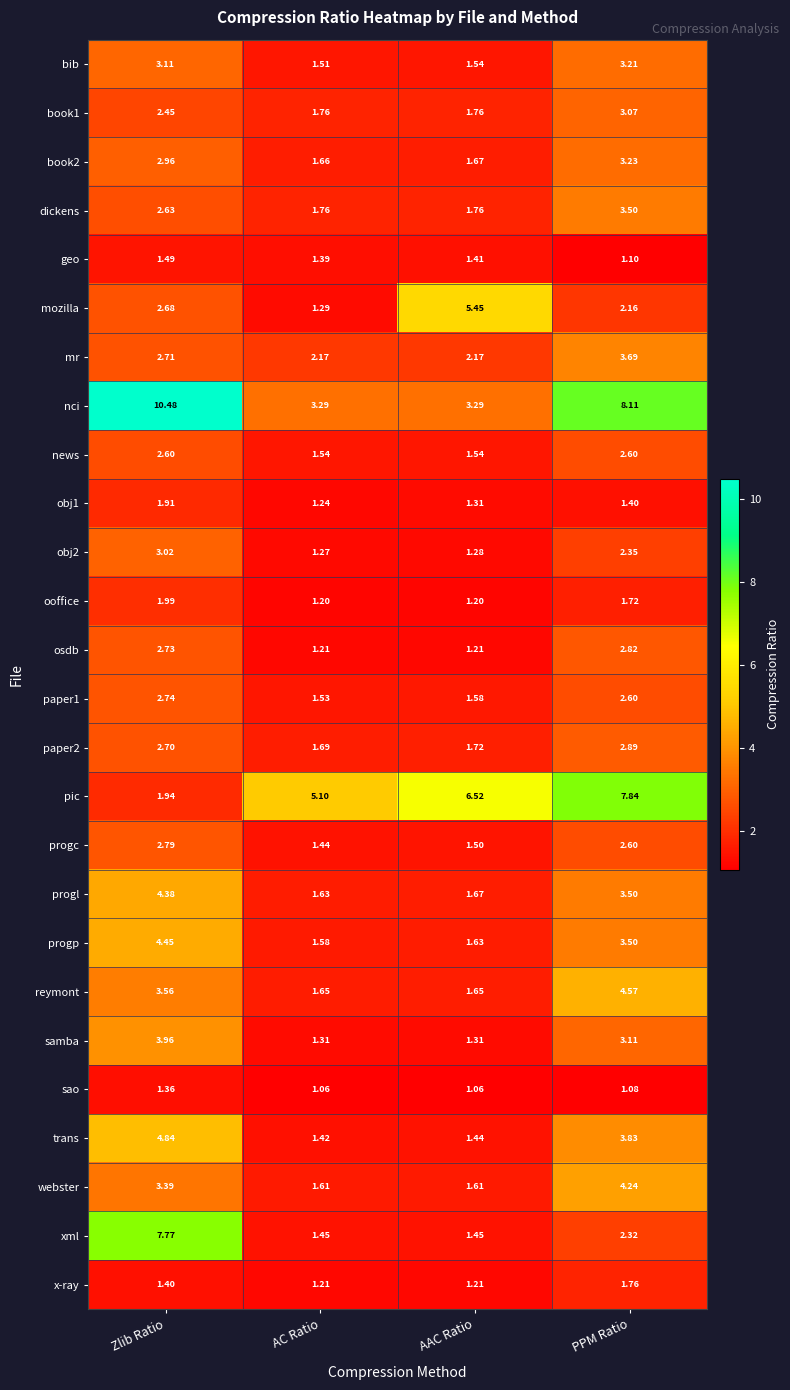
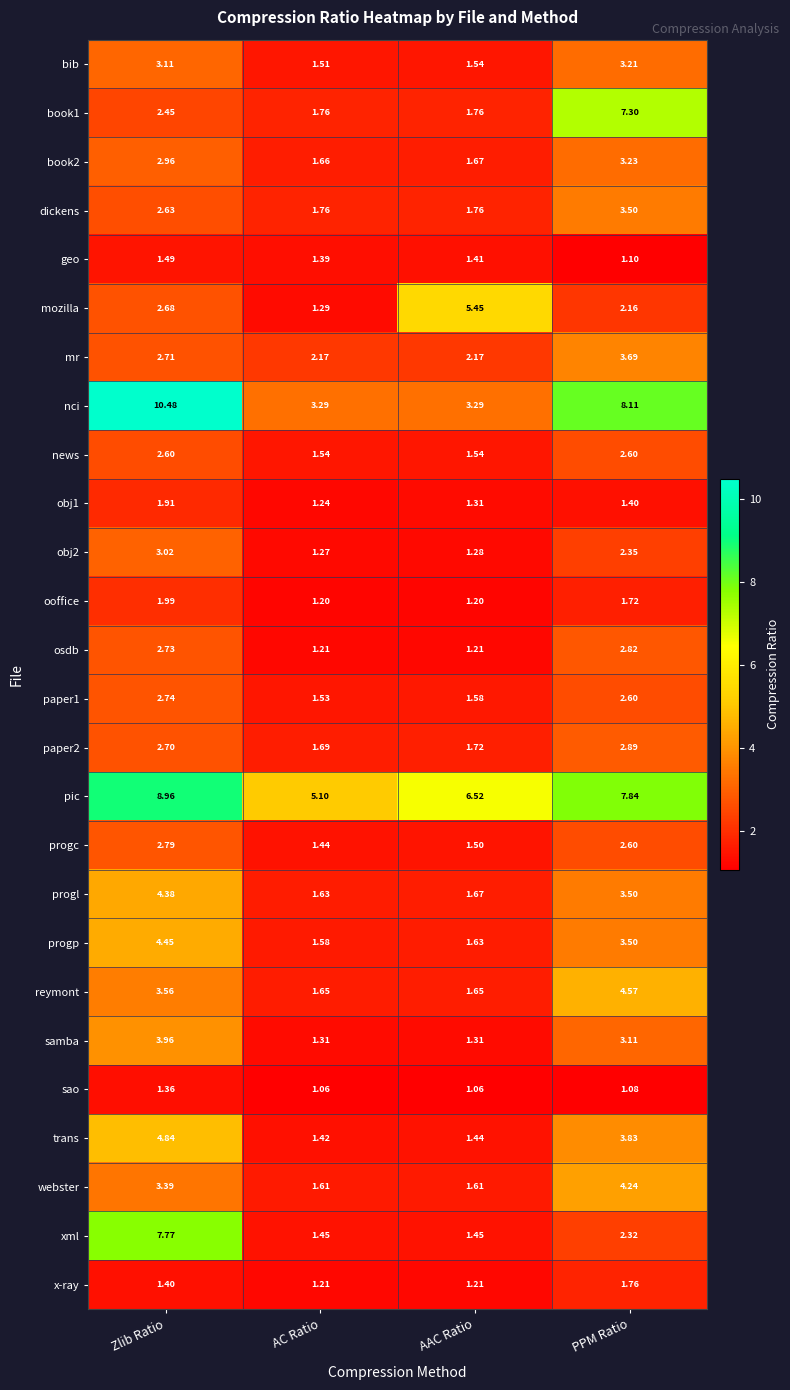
  {
    "bib": {
      "Zlib Ratio": 3.11,
      "AC Ratio": 1.51,
      "AAC Ratio": 1.54,
      "PPM Ratio": 3.21
    },
    "book1": {
      "Zlib Ratio": 2.45,
      "AC Ratio": 1.76,
      "AAC Ratio": 1.76,
-     "PPM Ratio": 3.07
+     "PPM Ratio": 7.30
    },
    "book2": {
      "Zlib Ratio": 2.96,
      "AC Ratio": 1.66,
      "AAC Ratio": 1.67,
      "PPM Ratio": 3.23
    },
    "dickens": {
      "Zlib Ratio": 2.63,
      "AC Ratio": 1.76,
      "AAC Ratio": 1.76,
      "PPM Ratio": 3.50
    },
    "geo": {
      "Zlib Ratio": 1.49,
      "AC Ratio": 1.39,
      "AAC Ratio": 1.41,
      "PPM Ratio": 1.10
    },
    "mozilla": {
      "Zlib Ratio": 2.68,
      "AC Ratio": 1.29,
      "AAC Ratio": 5.45,
      "PPM Ratio": 2.16
    },
    "mr": {
      "Zlib Ratio": 2.71,
      "AC Ratio": 2.17,
      "AAC Ratio": 2.17,
      "PPM Ratio": 3.69
    },
    "nci": {
      "Zlib Ratio": 10.48,
      "AC Ratio": 3.29,
      "AAC Ratio": 3.29,
      "PPM Ratio": 8.11
    },
    "news": {
      "Zlib Ratio": 2.60,
      "AC Ratio": 1.54,
      "AAC Ratio": 1.54,
      "PPM Ratio": 2.60
    },
    "obj1": {
      "Zlib Ratio": 1.91,
      "AC Ratio": 1.24,
      "AAC Ratio": 1.31,
      "PPM Ratio": 1.40
    },
    "obj2": {
      "Zlib Ratio": 3.02,
      "AC Ratio": 1.27,
      "AAC Ratio": 1.28,
      "PPM Ratio": 2.35
    },
    "ooffice": {
      "Zlib Ratio": 1.99,
      "AC Ratio": 1.20,
      "AAC Ratio": 1.20,
      "PPM Ratio": 1.72
    },
    "osdb": {
      "Zlib Ratio": 2.73,
      "AC Ratio": 1.21,
      "AAC Ratio": 1.21,
      "PPM Ratio": 2.82
    },
    "paper1": {
      "Zlib Ratio": 2.74,
      "AC Ratio": 1.53,
      "AAC Ratio": 1.58,
      "PPM Ratio": 2.60
    },
    "paper2": {
      "Zlib Ratio": 2.70,
      "AC Ratio": 1.69,
      "AAC Ratio": 1.72,
      "PPM Ratio": 2.89
    },
    "pic": {
-     "Zlib Ratio": 1.94,
+     "Zlib Ratio": 8.96,
      "AC Ratio": 5.10,
      "AAC Ratio": 6.52,
      "PPM Ratio": 7.84
    },
    "progc": {
      "Zlib Ratio": 2.79,
      "AC Ratio": 1.44,
      "AAC Ratio": 1.50,
      "PPM Ratio": 2.60
    },
    "progl": {
      "Zlib Ratio": 4.38,
      "AC Ratio": 1.63,
      "AAC Ratio": 1.67,
      "PPM Ratio": 3.50
    },
    "progp": {
      "Zlib Ratio": 4.45,
      "AC Ratio": 1.58,
      "AAC Ratio": 1.63,
      "PPM Ratio": 3.50
    },
    "reymont": {
      "Zlib Ratio": 3.56,
      "AC Ratio": 1.65,
      "AAC Ratio": 1.65,
      "PPM Ratio": 4.57
    },
    "samba": {
      "Zlib Ratio": 3.96,
      "AC Ratio": 1.31,
      "AAC Ratio": 1.31,
      "PPM Ratio": 3.11
    },
    "sao": {
      "Zlib Ratio": 1.36,
      "AC Ratio": 1.06,
      "AAC Ratio": 1.06,
      "PPM Ratio": 1.08
    },
    "trans": {
      "Zlib Ratio": 4.84,
      "AC Ratio": 1.42,
      "AAC Ratio": 1.44,
      "PPM Ratio": 3.83
    },
    "webster": {
      "Zlib Ratio": 3.39,
      "AC Ratio": 1.61,
      "AAC Ratio": 1.61,
      "PPM Ratio": 4.24
    },
    "xml": {
      "Zlib Ratio": 7.77,
      "AC Ratio": 1.45,
      "AAC Ratio": 1.45,
      "PPM Ratio": 2.32
    },
    "x-ray": {
      "Zlib Ratio": 1.40,
      "AC Ratio": 1.21,
      "AAC Ratio": 1.21,
      "PPM Ratio": 1.76
    }
  }
